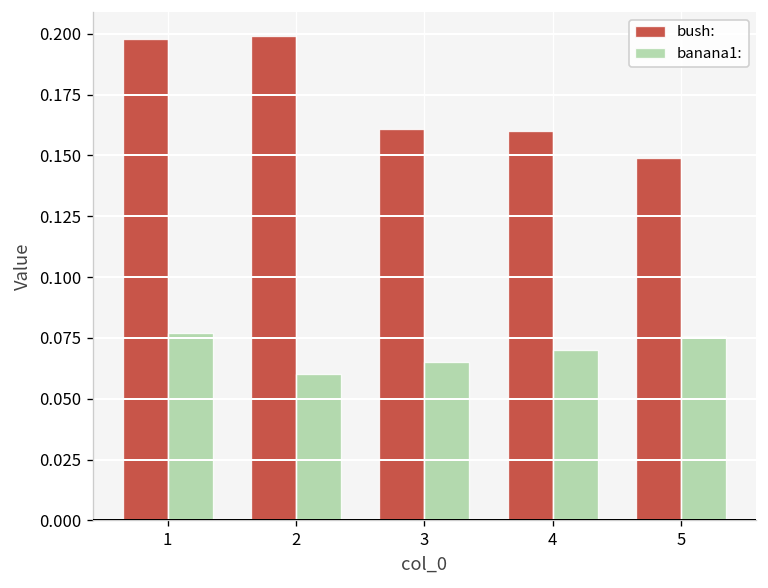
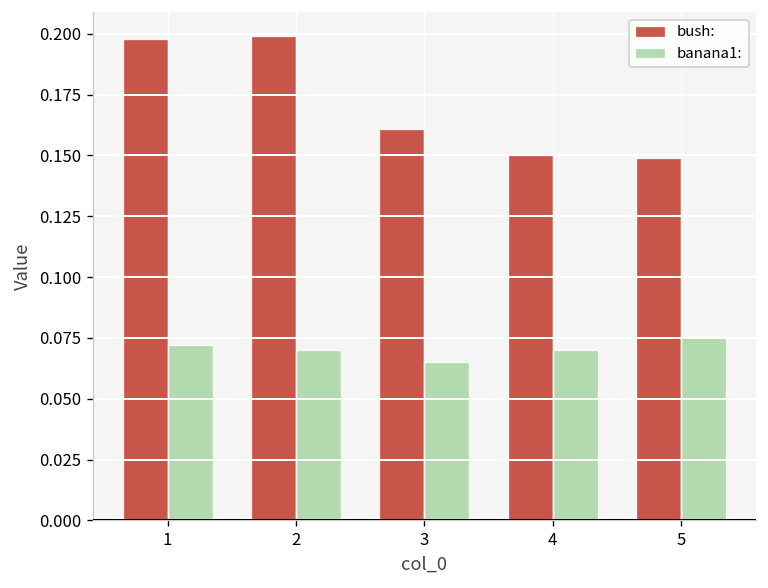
  {
    "bush:": {
      "1": 0.198,
      "2": 0.20,
      "3": 0.16,
-     "4": 0.16,
+     "4": 0.15,
      "5": 0.15
    },
    "banana1:": {
-     "1": 0.077,
-     "2": 0.06,
+     "1": 0.072,
+     "2": 0.07,
      "3": 0.065,
      "4": 0.070,
      "5": 0.076
    }
  }
